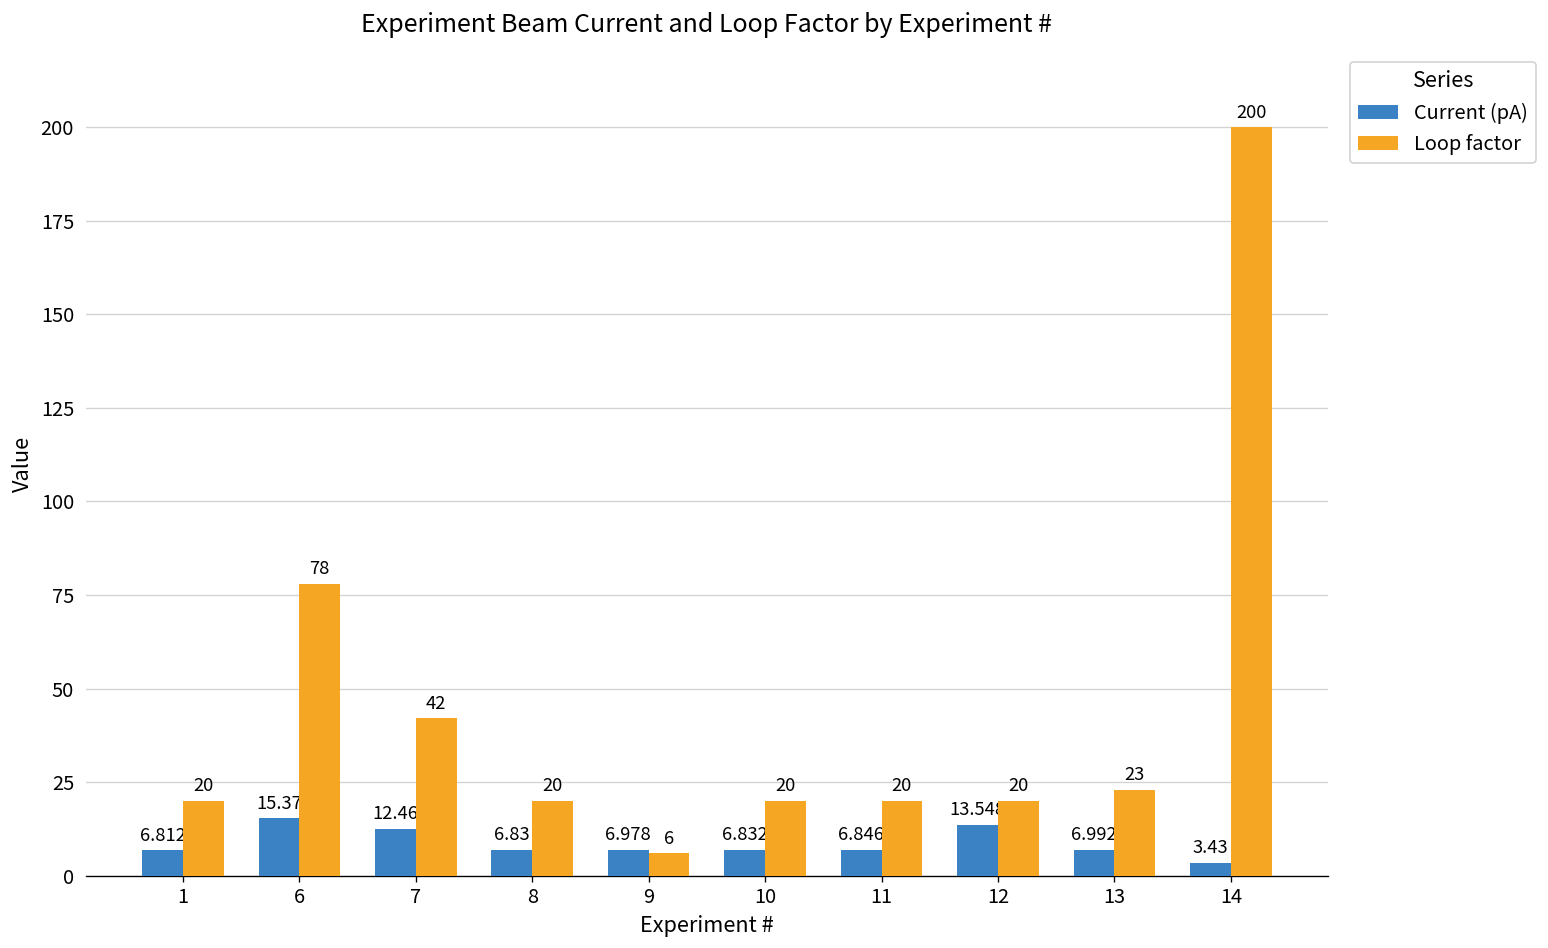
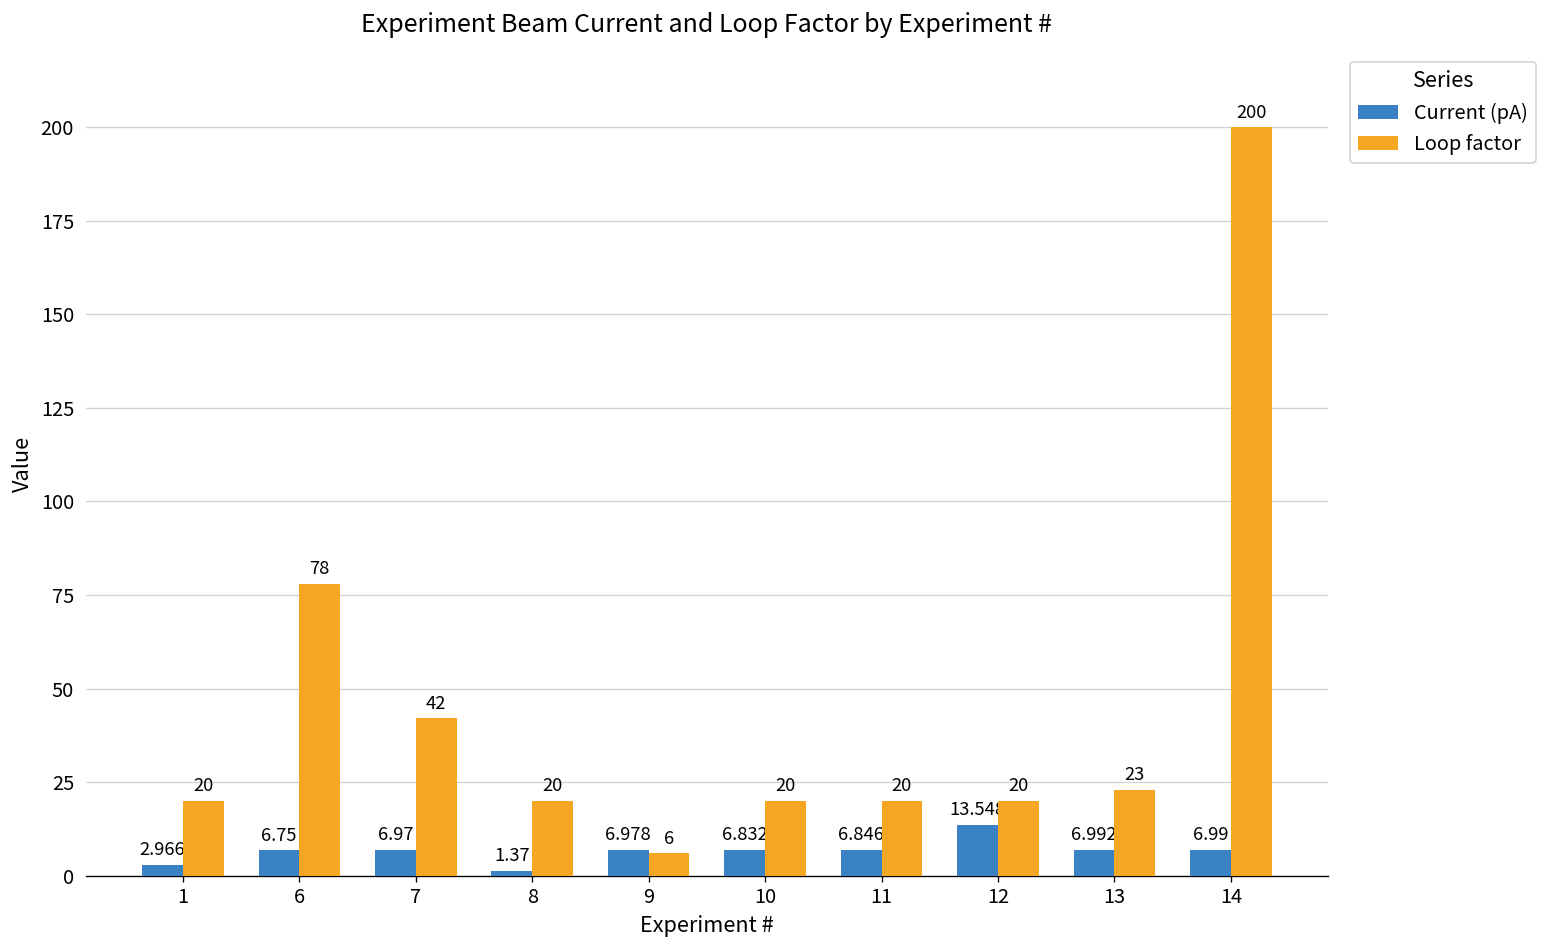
  {
    "Current (pA)": {
-     "1": 6.812,
-     "6": 15.37,
-     "7": 12.46,
-     "8": 6.83,
+     "1": 2.966,
+     "6": 6.75,
+     "7": 6.97,
+     "8": 1.37,
      "9": 6.978,
      "10": 6.832,
      "11": 6.846,
      "12": 13.548,
      "13": 6.992,
-     "14": 3.43
+     "14": 6.99
    },
    "Loop factor": {
      "1": 20,
      "6": 78,
      "7": 42,
      "8": 20,
      "9": 6,
      "10": 20,
      "11": 20,
      "12": 20,
      "13": 23,
      "14": 200
    }
  }
